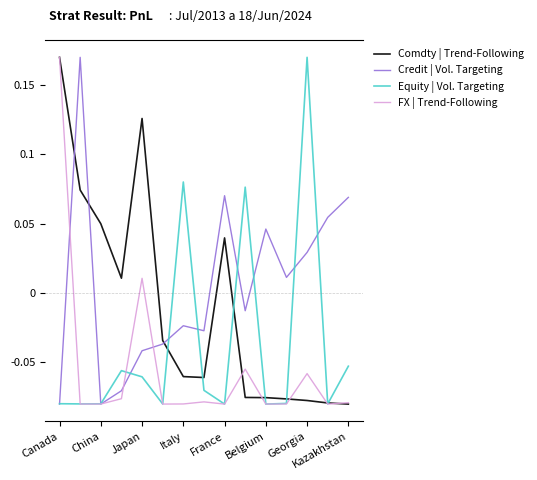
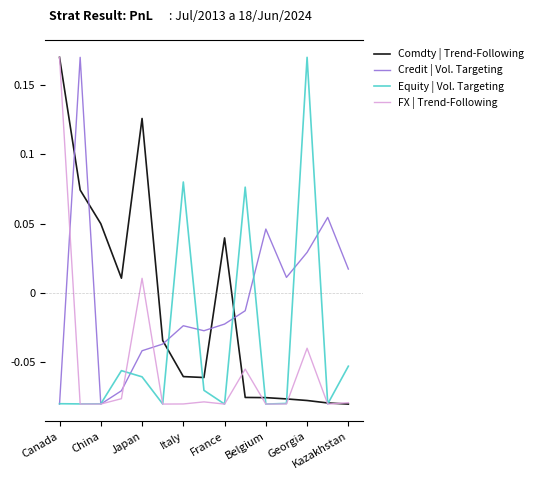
  {
    "Comdty | Trend-Following": {
      "China": 0.050,
      "Japan": 0.126,
      "Italy": -0.060,
      "France": 0.040,
      "Belgium": -0.075,
      "Georgia": -0.077
    },
    "Credit | Vol. Targeting": {
      "Japan": -0.042,
      "Italy": -0.024,
-     "France": 0.070,
+     "France": -0.022,
      "Belgium": 0.046,
      "Georgia": 0.029,
-     "Kazakhstan": 0.069
+     "Kazakhstan": 0.017
    },
    "Equity | Vol. Targeting": {
      "Japan": -0.060,
      "Italy": 0.080,
      "Georgia": 0.170,
      "Kazakhstan": -0.053
    },
    "FX | Trend-Following": {
      "Japan": 0.011,
      "Italy": -0.080,
-     "Georgia": -0.058
+     "Georgia": -0.040
    }
  }
